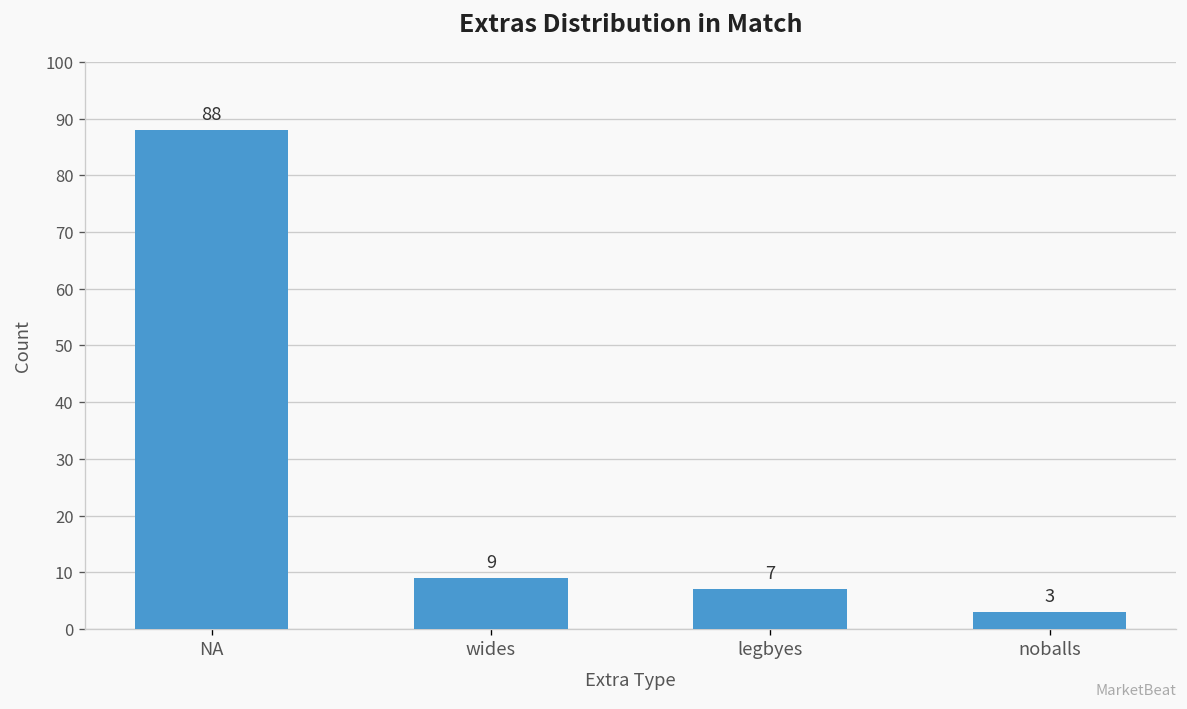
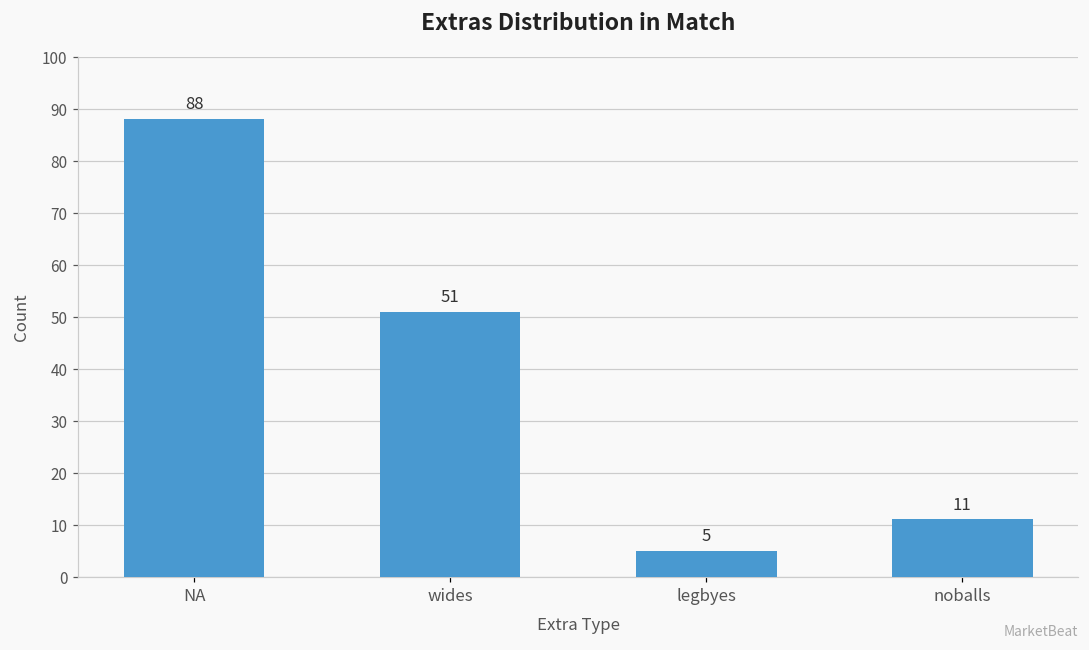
  {
    "NA": 88,
-   "wides": 9,
-   "legbyes": 7,
-   "noballs": 3
+   "wides": 51,
+   "legbyes": 5,
+   "noballs": 11
  }
